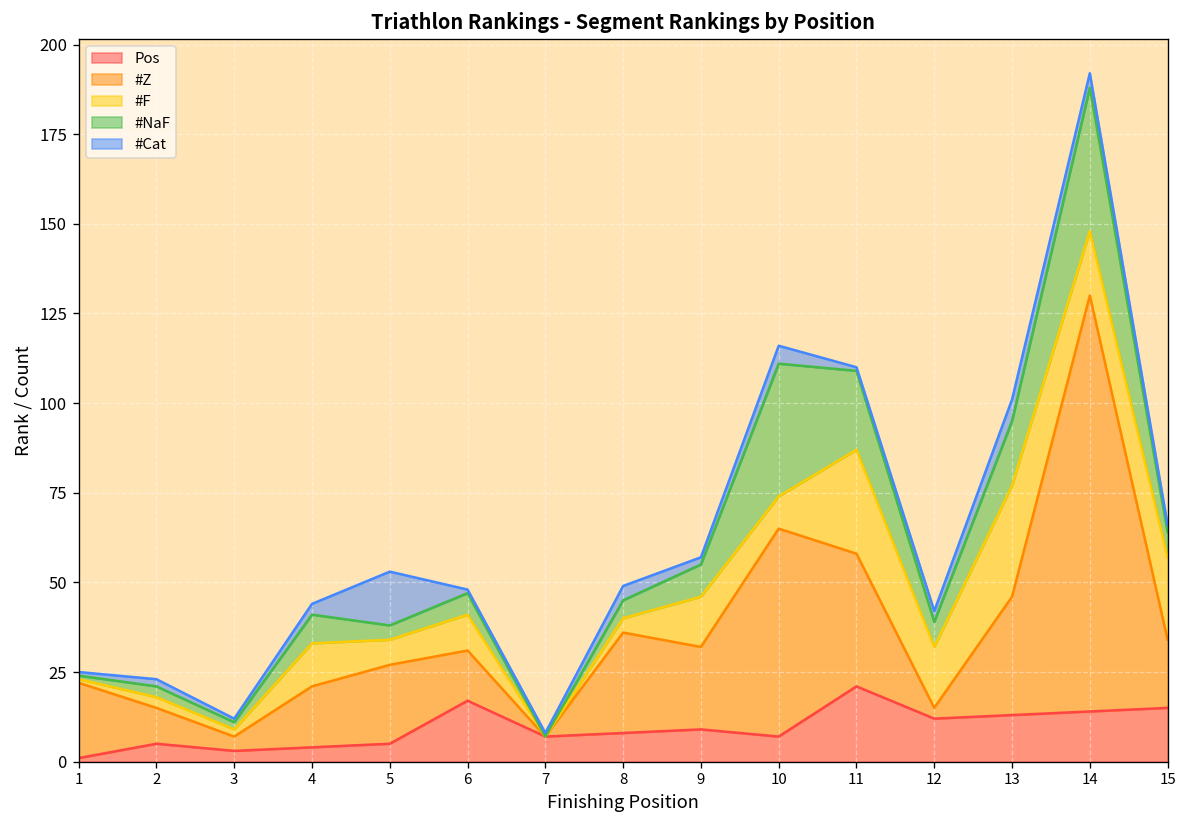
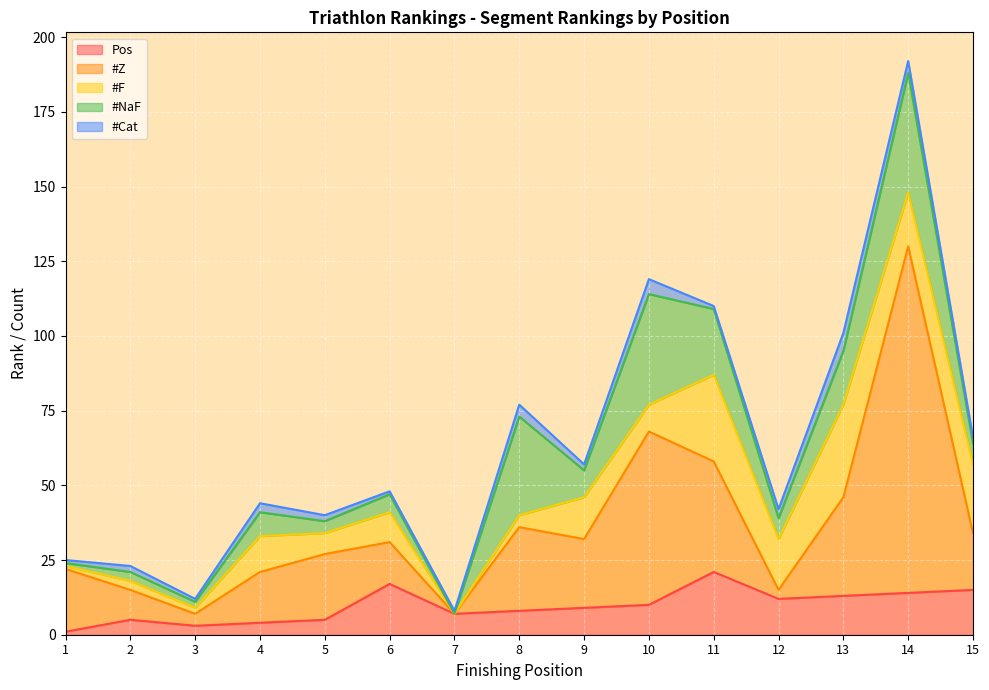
  {
    "Pos": {
      "1": 1,
      "2": 5,
      "3": 3,
      "4": 4,
      "5": 5,
      "6": 17,
      "8": 8,
      "9": 9,
-     "10": 7,
+     "10": 10,
      "11": 21,
      "12": 12,
      "13": 13,
      "14": 14,
      "15": 15
    },
    "#NaF": {
      "1": 1,
      "2": 3,
      "3": 2,
      "4": 8,
      "5": 4,
      "6": 6,
-     "8": 5,
+     "8": 33,
      "9": 9,
      "10": 37,
      "11": 22,
      "12": 7,
      "13": 18,
      "14": 40,
      "15": 7
    },
    "#Cat": {
      "1": 1,
      "2": 2,
      "3": 1,
      "4": 3,
-     "5": 15,
+     "5": 2,
      "6": 1,
      "7": 1,
      "8": 4,
      "9": 2,
      "10": 5,
      "11": 1,
      "12": 3,
      "13": 6,
      "14": 4,
      "15": 2
    }
  }
